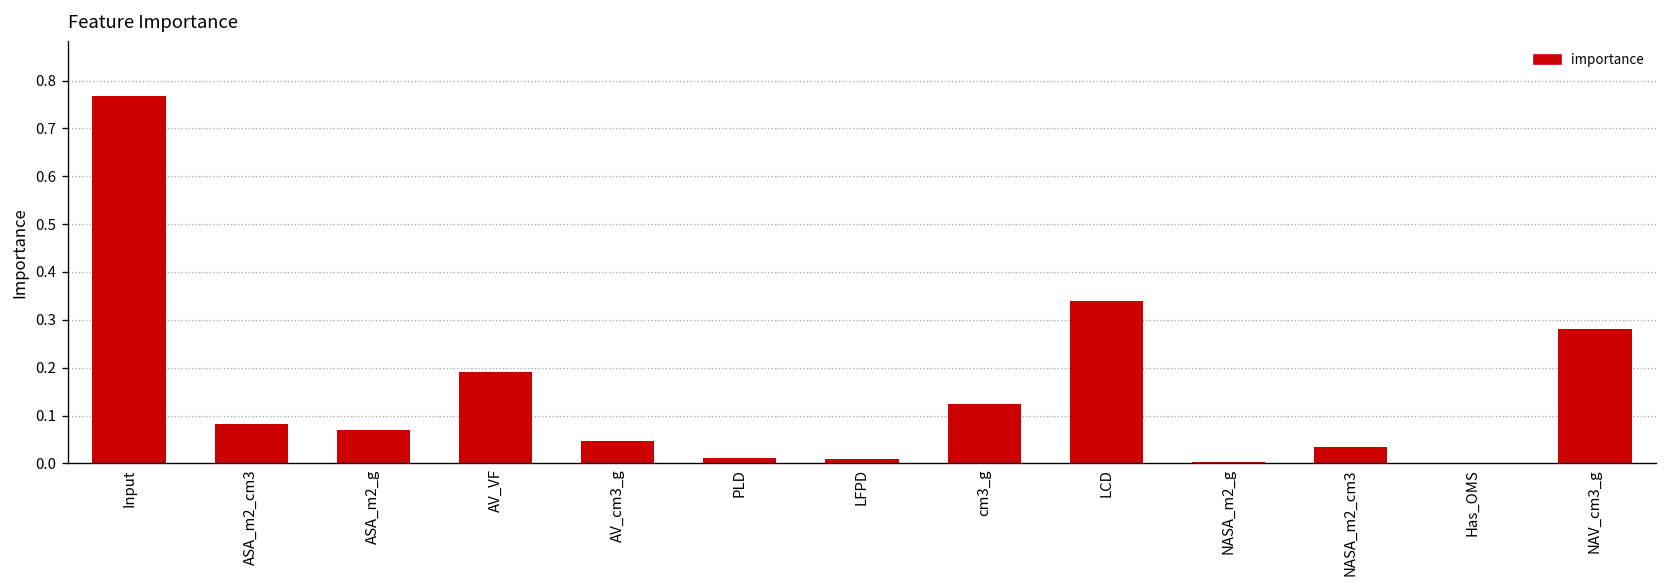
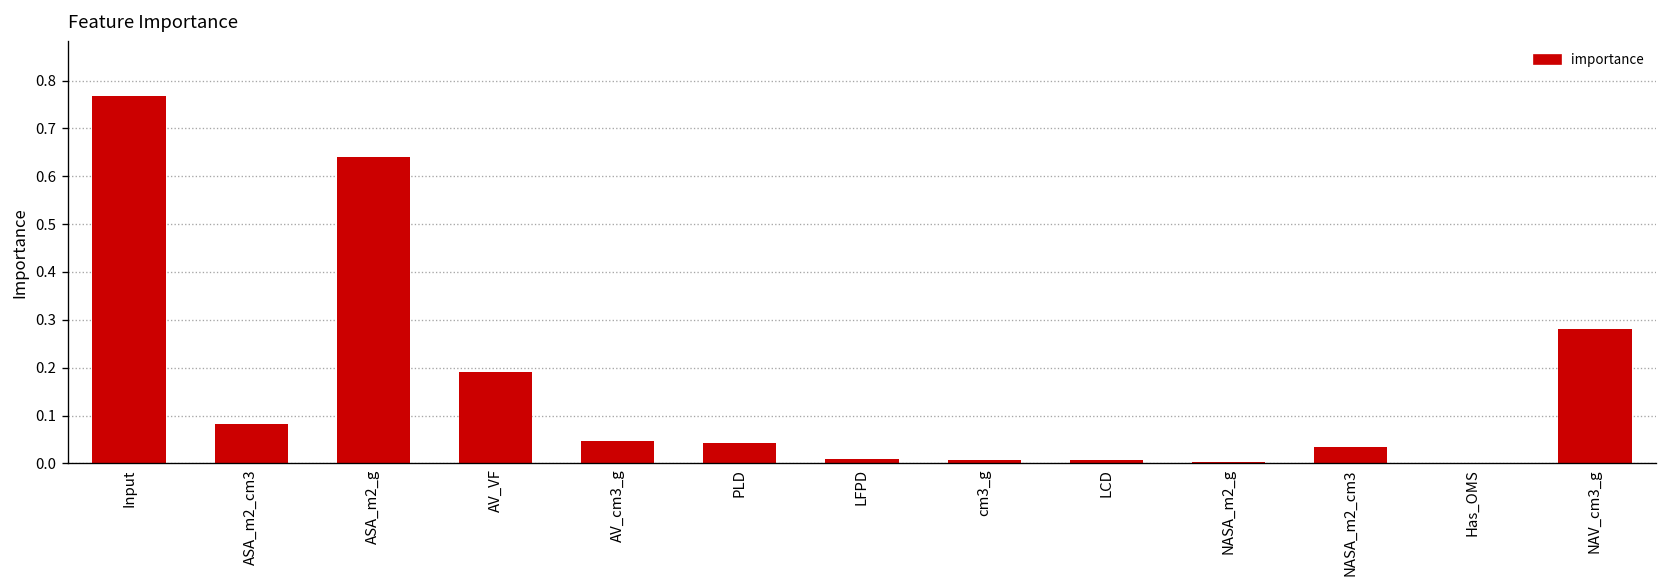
  {
    "Input": 0.77,
    "ASA_m2_cm3": 0.08,
-   "ASA_m2_g": 0.07,
+   "ASA_m2_g": 0.64,
    "AV_VF": 0.19,
    "AV_cm3_g": 0.05,
-   "PLD": 0.01,
+   "PLD": 0.04,
    "LFPD": 0.01,
-   "cm3_g": 0.12,
-   "LCD": 0.34,
+   "cm3_g": 0.01,
+   "LCD": 0.01,
    "NASA_m2_cm3": 0.03,
    "NAV_cm3_g": 0.28
  }
